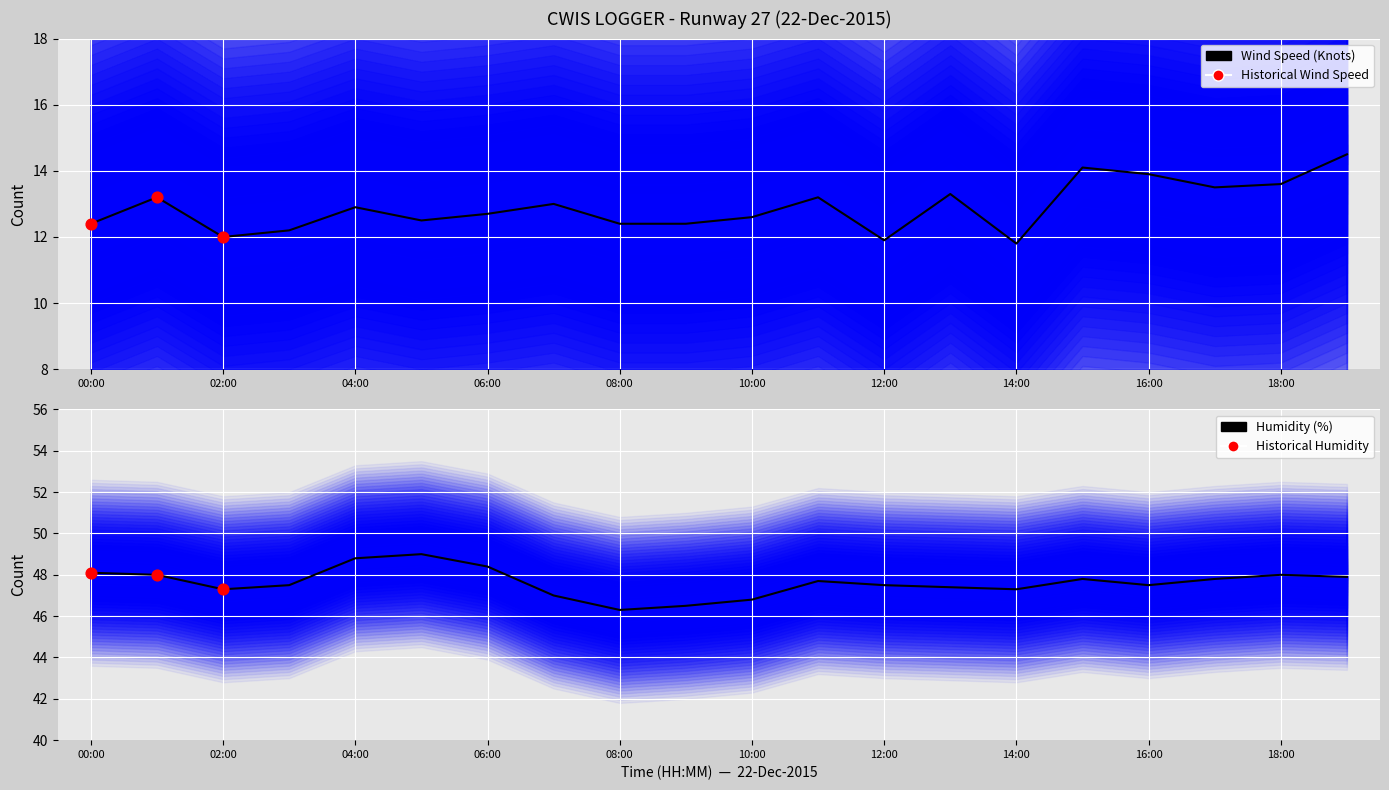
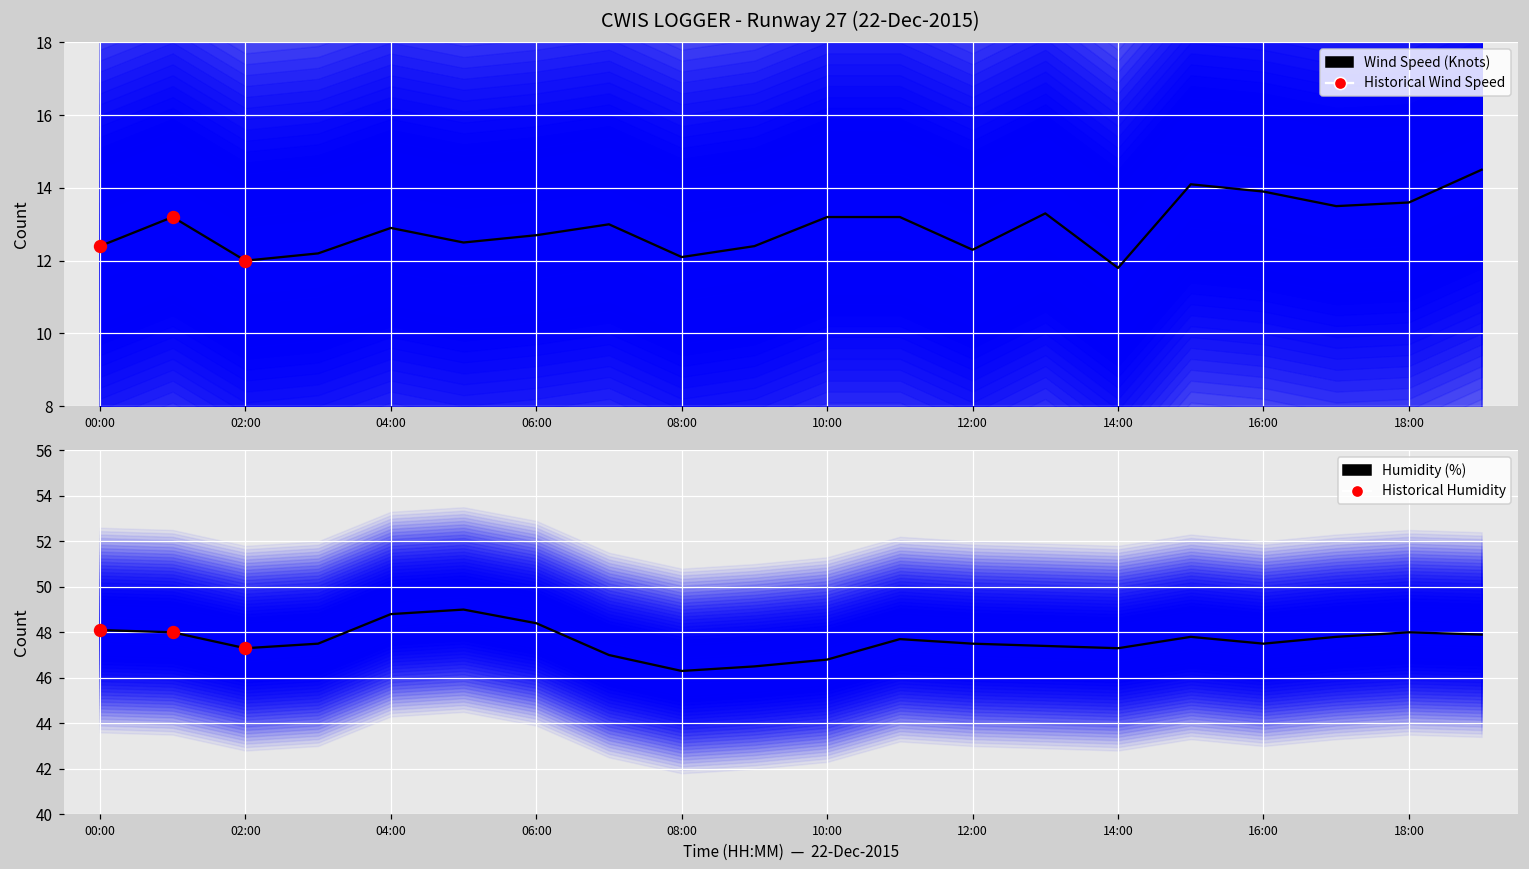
  {
    "CWIS LOGGER - Runway 27 (22-Dec-2015)": {
      "Wind Speed (Knots)": {
        "04:00": 12.9,
        "06:00": 12.7,
-       "08:00": 12.4,
-       "10:00": 12.6,
-       "12:00": 11.9,
+       "08:00": 12.1,
+       "10:00": 13.2,
+       "12:00": 12.3,
        "14:00": 11.8,
        "16:00": 13.9,
        "18:00": 13.6
      }
    }
  }
